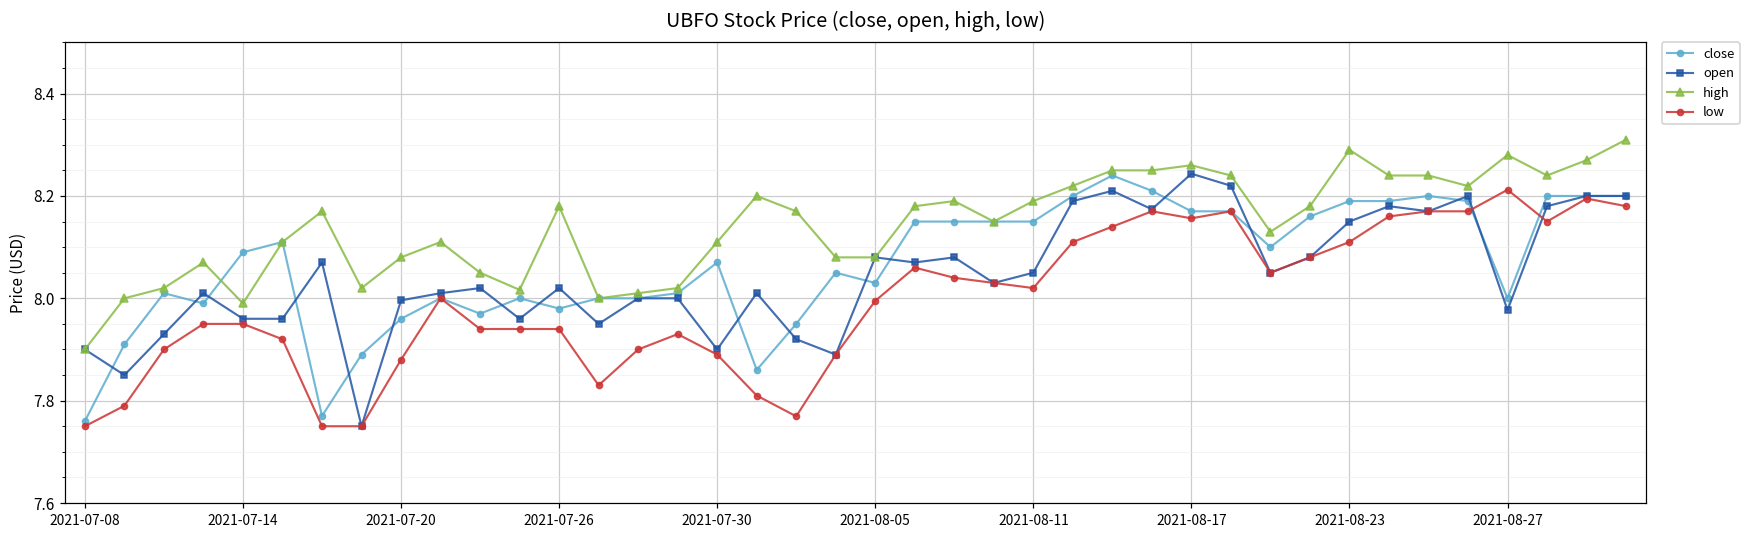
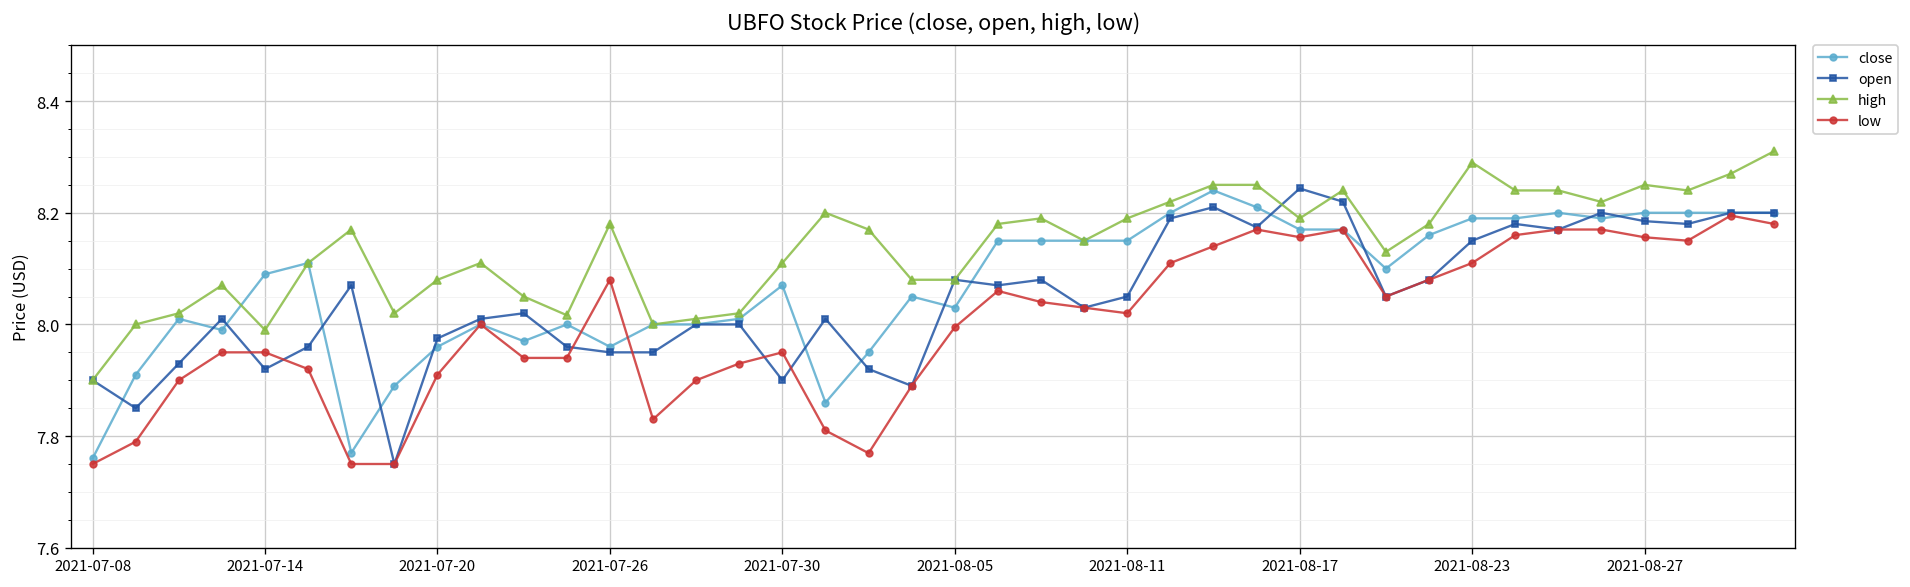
  {
    "close": {
      "2021-07-08": 7.76,
      "2021-07-14": 8.09,
      "2021-07-20": 7.96,
-     "2021-07-26": 7.98,
+     "2021-07-26": 7.96,
      "2021-07-30": 8.07,
      "2021-08-05": 8.03,
      "2021-08-11": 8.15,
      "2021-08-17": 8.17,
      "2021-08-23": 8.19,
-     "2021-08-27": 8.0
+     "2021-08-27": 8.2
    },
    "open": {
-     "2021-07-14": 7.96,
-     "2021-07-20": 8.00,
-     "2021-07-26": 8.02,
+     "2021-07-14": 7.92,
+     "2021-07-20": 7.98,
+     "2021-07-26": 7.95,
      "2021-07-30": 7.90,
      "2021-08-11": 8.05,
      "2021-08-17": 8.24,
      "2021-08-23": 8.15,
-     "2021-08-27": 7.98
+     "2021-08-27": 8.19
    },
    "high": {
      "2021-07-14": 7.99,
      "2021-07-20": 8.08,
      "2021-07-26": 8.18,
      "2021-07-30": 8.11,
      "2021-08-11": 8.19,
-     "2021-08-17": 8.26,
+     "2021-08-17": 8.19,
      "2021-08-23": 8.29,
-     "2021-08-27": 8.28
+     "2021-08-27": 8.25
    },
    "low": {
      "2021-07-08": 7.75,
      "2021-07-14": 7.95,
-     "2021-07-20": 7.88,
-     "2021-07-26": 7.94,
-     "2021-07-30": 7.89,
+     "2021-07-20": 7.91,
+     "2021-07-26": 8.08,
+     "2021-07-30": 7.95,
      "2021-08-05": 8.00,
      "2021-08-11": 8.02,
      "2021-08-17": 8.16,
      "2021-08-23": 8.11,
-     "2021-08-27": 8.21
+     "2021-08-27": 8.16
    }
  }
